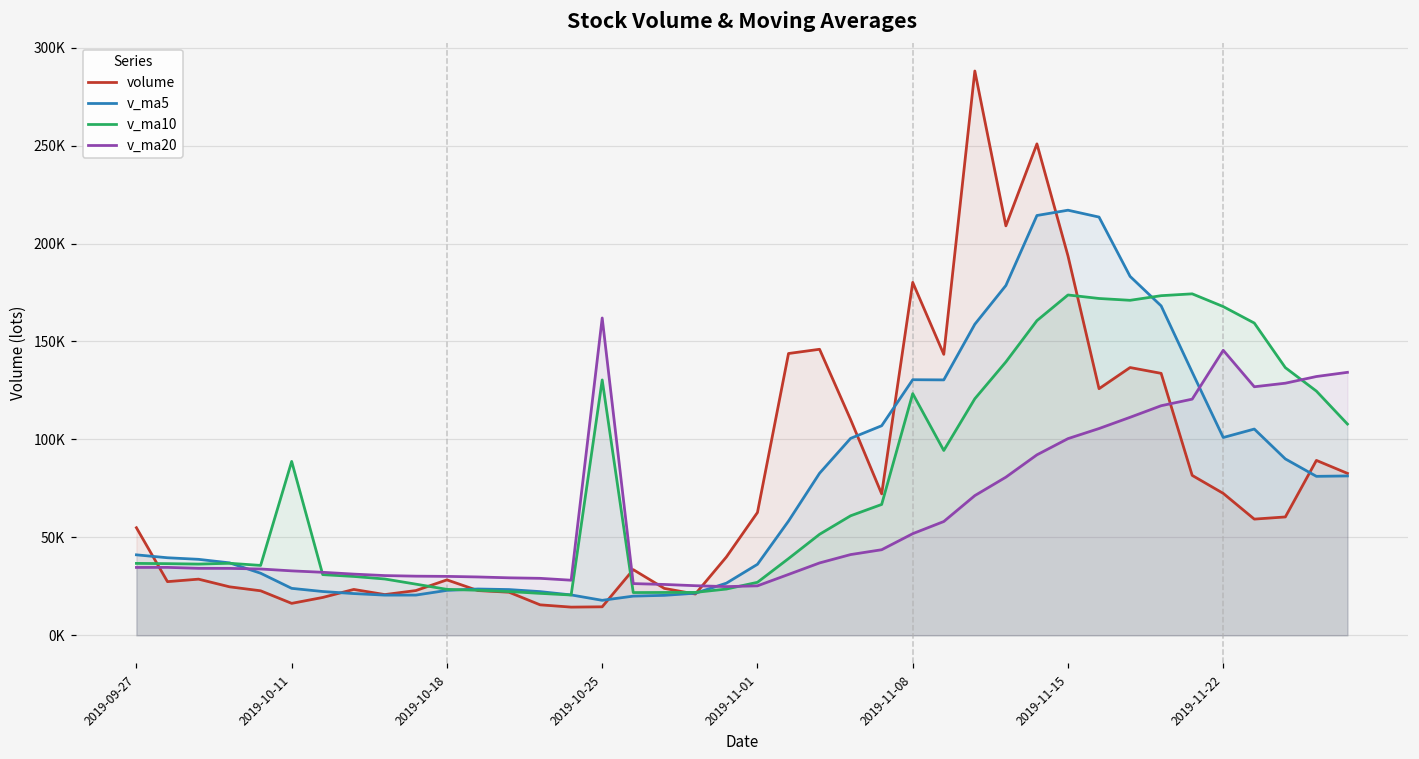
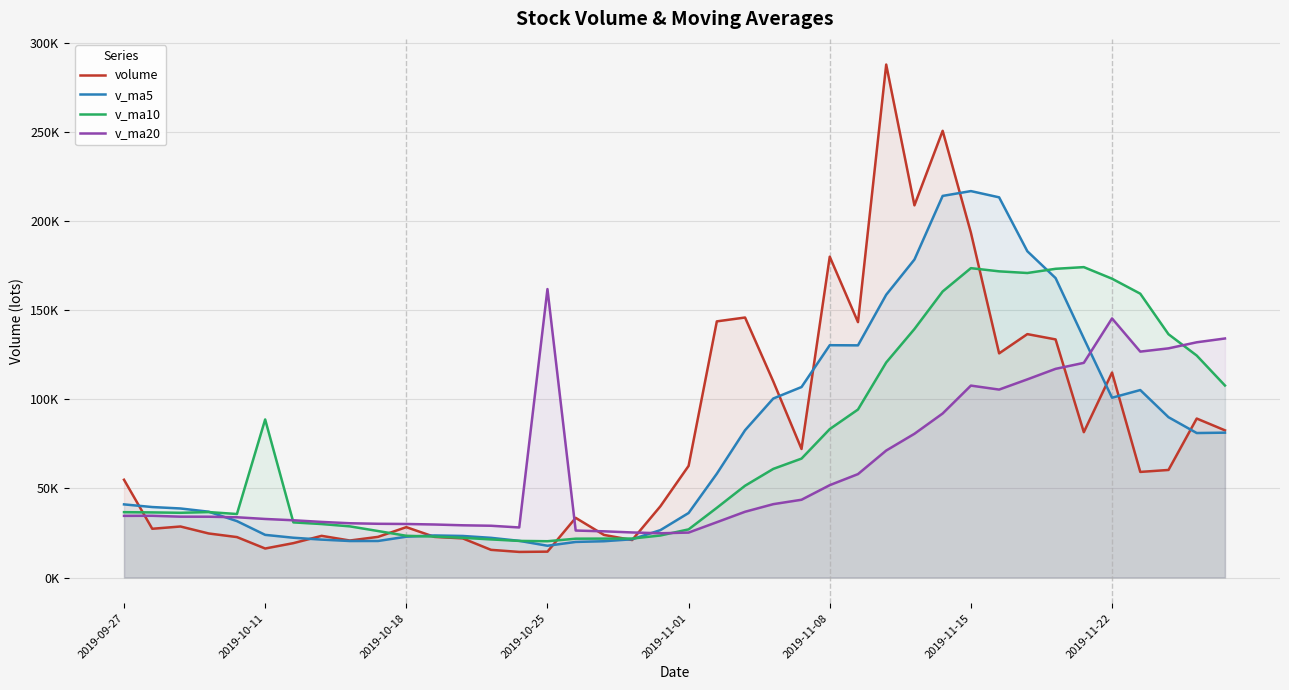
  {
    "volume": {
      "2019-09-27": 55000,
      "2019-10-11": 16000,
      "2019-10-18": 28000,
      "2019-10-25": 15000,
      "2019-11-01": 63000,
      "2019-11-08": 180000,
      "2019-11-15": 194000,
-     "2019-11-22": 72000
+     "2019-11-22": 115000
    },
    "v_ma5": {
      "2019-09-27": 41000,
      "2019-10-11": 24000,
      "2019-10-25": 18000,
      "2019-11-01": 36000,
      "2019-11-08": 130000,
      "2019-11-15": 217000,
      "2019-11-22": 101000
    },
    "v_ma10": {
      "2019-09-27": 37000,
      "2019-10-11": 89000,
-     "2019-10-25": 130000,
+     "2019-10-25": 20000,
      "2019-11-01": 27000,
-     "2019-11-08": 123000,
+     "2019-11-08": 83000,
      "2019-11-15": 174000,
      "2019-11-22": 168000
    },
    "v_ma20": {
      "2019-09-27": 35000,
      "2019-10-11": 33000,
      "2019-10-18": 30000,
      "2019-10-25": 162000,
      "2019-11-01": 25000,
      "2019-11-08": 52000,
-     "2019-11-15": 100000,
+     "2019-11-15": 108000,
      "2019-11-22": 146000
    }
  }
